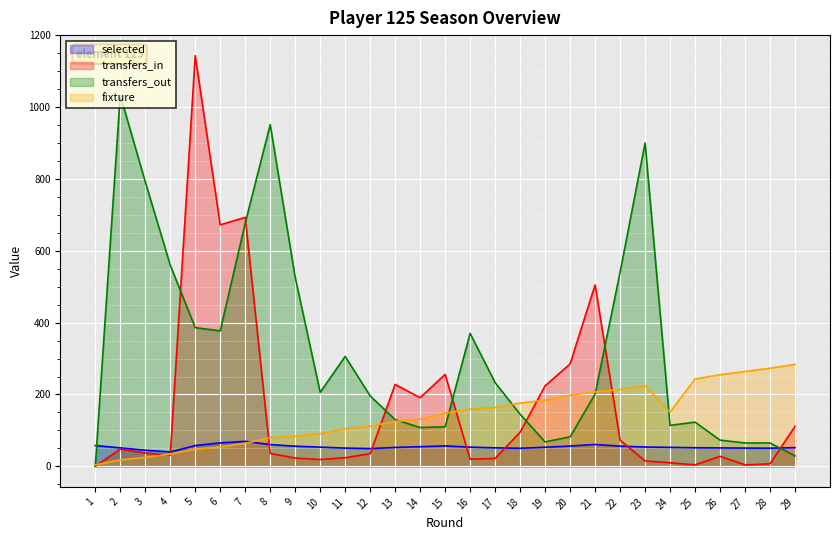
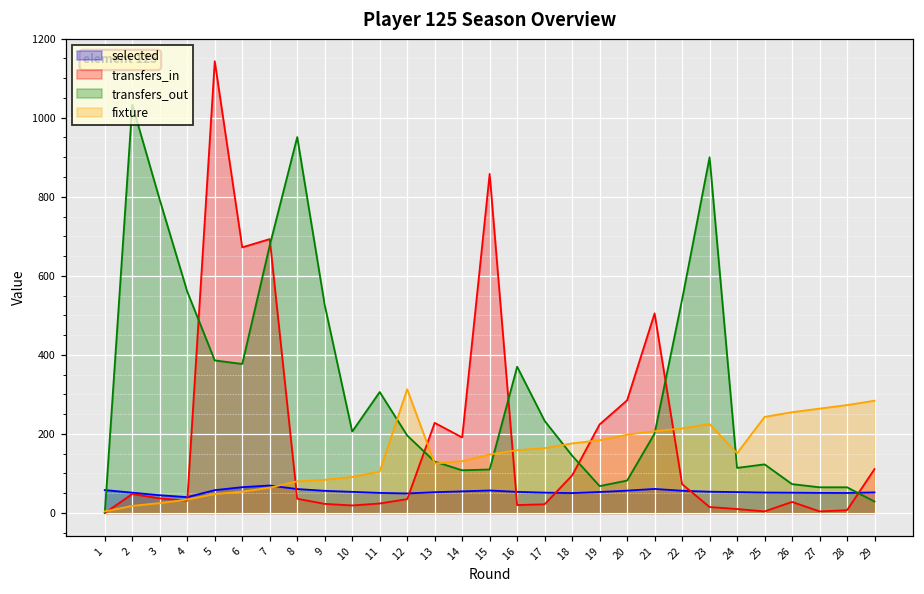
  {
    "selected": {
      "1": 60,
      "3": 40,
      "5": 60,
      "6": 70,
      "8": 60,
      "9": 60,
      "10": 50,
      "11": 50,
      "12": 50,
      "13": 50,
      "14": 50,
      "15": 60,
      "16": 50,
      "17": 50,
      "18": 50,
      "19": 50,
      "20": 60,
      "21": 60,
      "22": 60,
      "23": 50,
      "24": 50,
      "25": 50,
      "26": 50,
      "27": 50,
      "28": 50,
      "29": 50
    },
    "transfers_in": {
      "3": 40,
      "5": 1140,
      "6": 670,
      "7": 690,
      "8": 40,
      "9": 20,
      "10": 20,
      "11": 20,
      "12": 40,
      "13": 230,
      "14": 190,
-     "15": 260,
+     "15": 860,
      "16": 20,
      "17": 20,
      "18": 100,
      "19": 220,
      "20": 290,
      "21": 510,
      "22": 70,
      "23": 20,
      "24": 10,
      "25": 0,
      "26": 30,
      "27": 0,
      "28": 10,
      "29": 110
    },
    "transfers_out": {
      "3": 790,
      "4": 560,
      "5": 390,
      "6": 380,
      "7": 680,
      "8": 950,
      "9": 530,
      "10": 210,
      "11": 310,
      "12": 200,
      "14": 110,
      "15": 110,
      "16": 370,
      "17": 230,
      "18": 150,
      "19": 70,
      "20": 80,
      "22": 540,
      "23": 900,
      "24": 110,
      "25": 120,
      "26": 70,
      "27": 70,
      "28": 70,
      "29": 30
    },
    "fixture": {
      "2": 20,
      "3": 30,
      "5": 50,
      "6": 50,
      "8": 80,
      "9": 80,
      "10": 90,
      "11": 110,
-     "12": 110,
+     "12": 310,
      "14": 130,
      "15": 150,
      "16": 160,
      "17": 160,
      "18": 180,
      "19": 180,
      "20": 200,
      "22": 210,
      "23": 230,
      "24": 150,
      "25": 240,
      "26": 260,
      "27": 260,
      "28": 270,
      "29": 280
    }
  }
